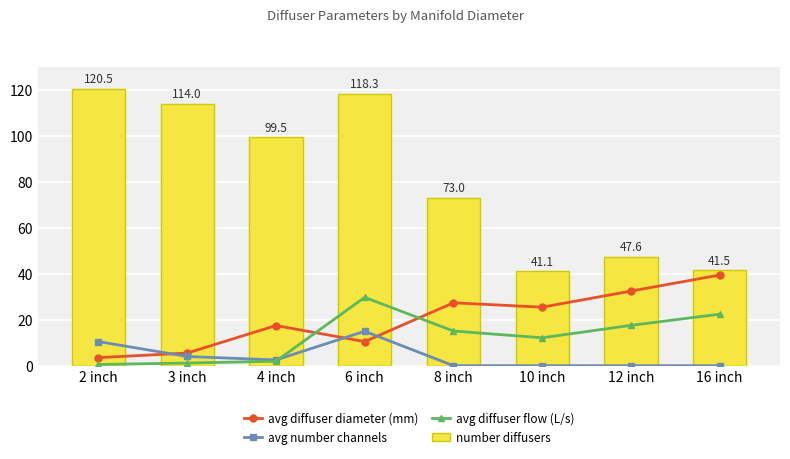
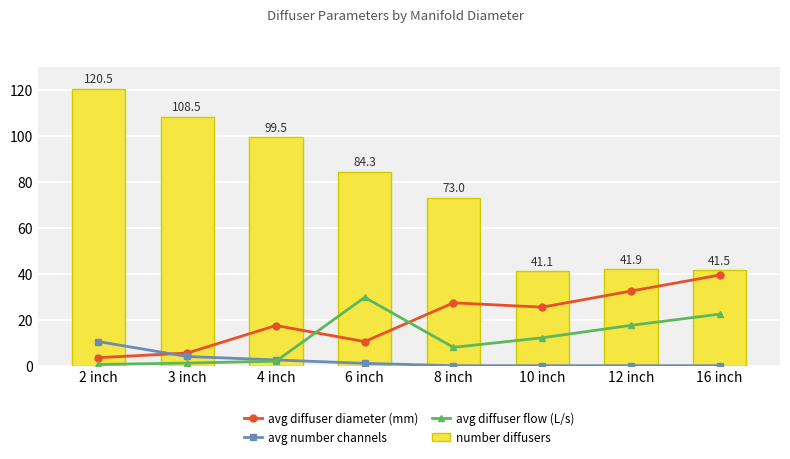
  {
    "number diffusers": {
      "2 inch": 120.5,
-     "3 inch": 114.0,
+     "3 inch": 108.5,
      "4 inch": 99.5,
-     "6 inch": 118.3,
+     "6 inch": 84.3,
      "8 inch": 73.0,
      "10 inch": 41.1,
-     "12 inch": 47.6,
+     "12 inch": 41.9,
      "16 inch": 41.5
    },
    "avg diffuser diameter (mm)": {
      "2 inch": 4,
      "3 inch": 6,
      "4 inch": 18,
      "6 inch": 11,
      "8 inch": 27,
      "10 inch": 26,
      "12 inch": 33,
      "16 inch": 40
    },
    "avg number channels": {
      "2 inch": 11,
      "3 inch": 4,
-     "6 inch": 15,
+     "6 inch": 1,
      "8 inch": 0,
      "10 inch": 0,
      "12 inch": 0,
      "16 inch": 0
    },
    "avg diffuser flow (L/s)": {
      "2 inch": 1,
      "3 inch": 1,
      "6 inch": 30,
-     "8 inch": 15,
+     "8 inch": 8,
      "10 inch": 12,
      "12 inch": 18,
      "16 inch": 22
    }
  }
